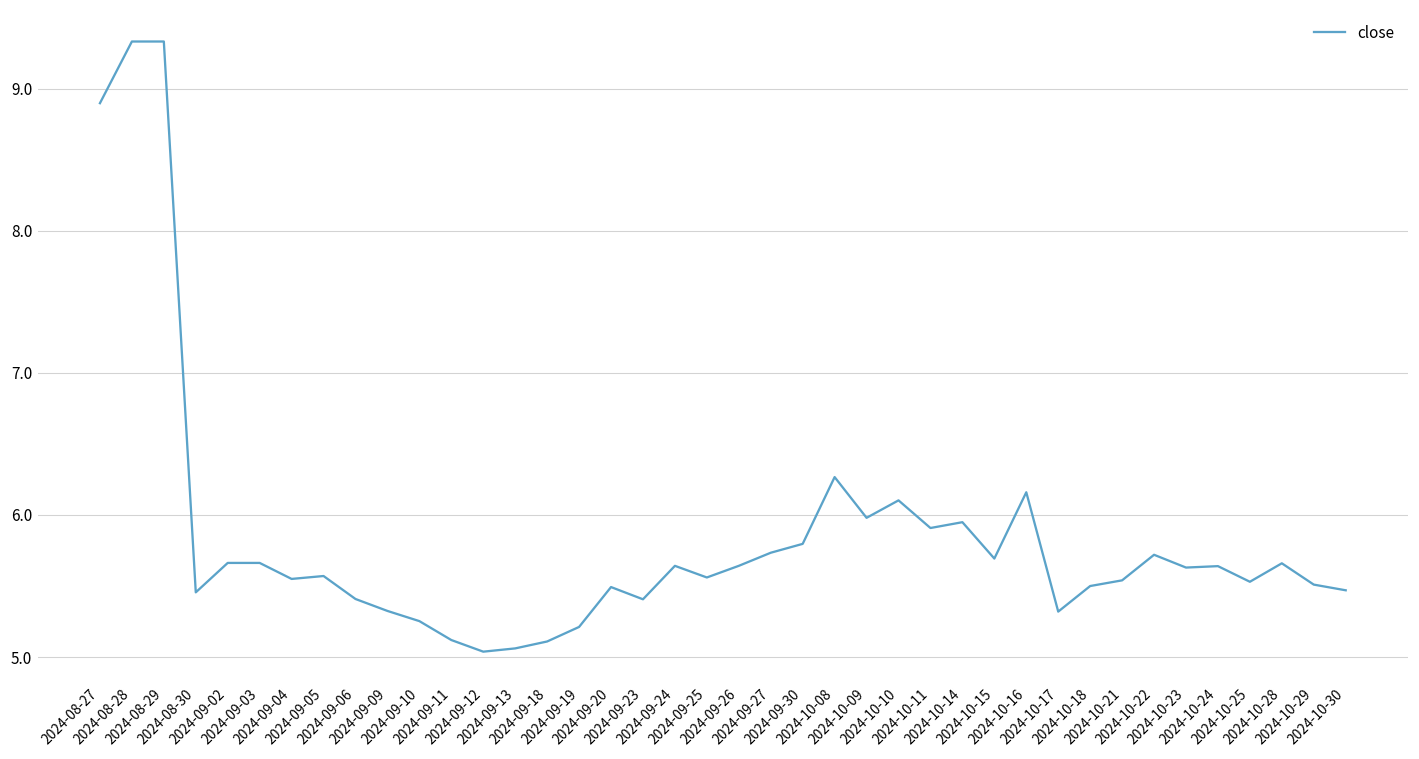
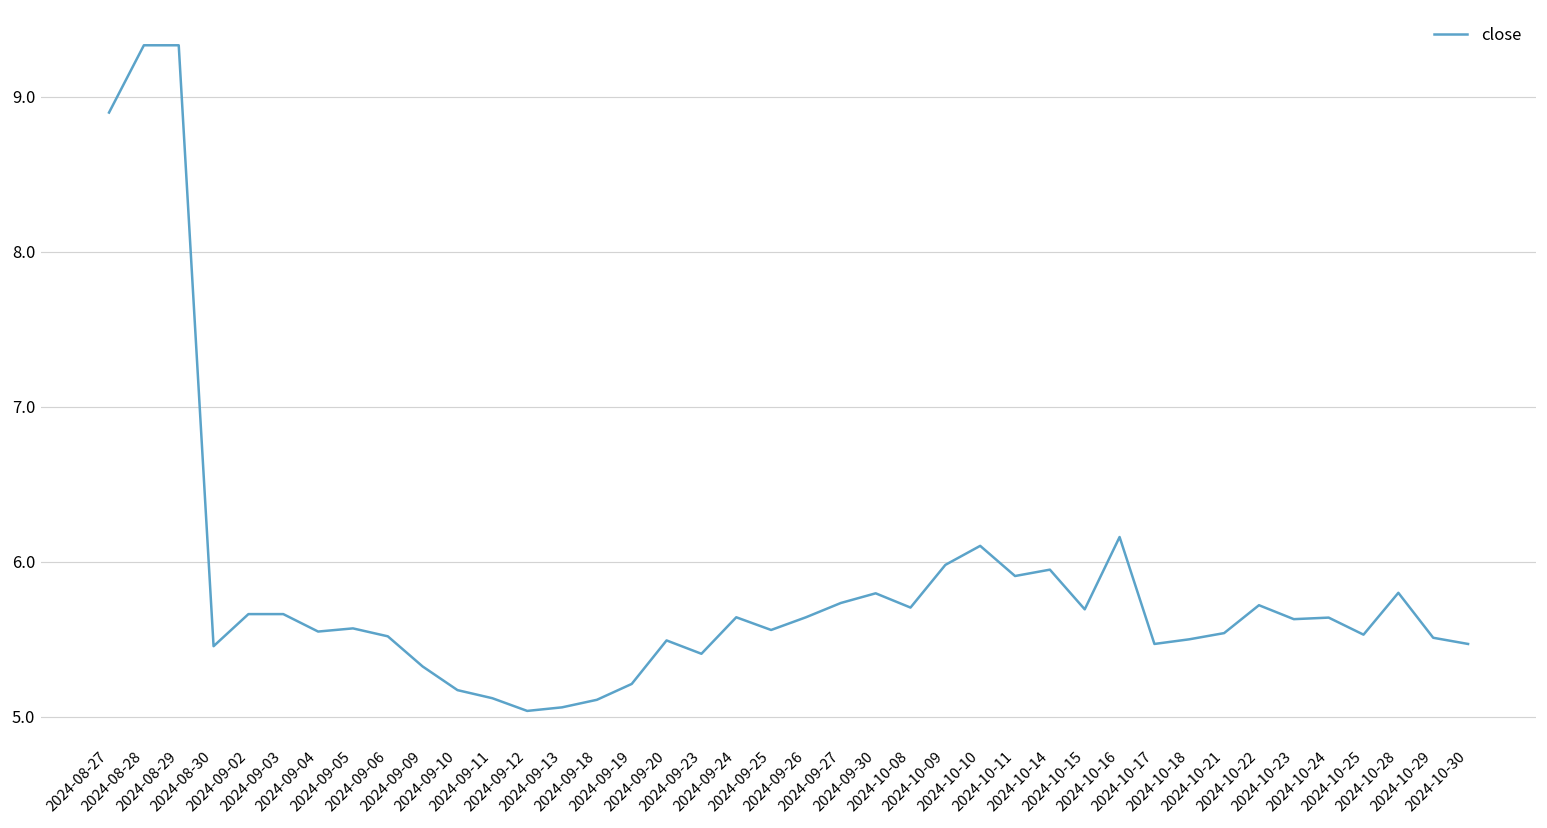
  {
    "2024-08-27": 8.90,
    "2024-08-28": 9.33,
    "2024-08-29": 9.33,
    "2024-08-30": 5.46,
    "2024-09-02": 5.66,
    "2024-09-03": 5.66,
    "2024-09-04": 5.55,
    "2024-09-05": 5.57,
-   "2024-09-06": 5.41,
+   "2024-09-06": 5.52,
    "2024-09-09": 5.32,
-   "2024-09-10": 5.25,
+   "2024-09-10": 5.17,
    "2024-09-11": 5.12,
    "2024-09-12": 5.04,
    "2024-09-13": 5.06,
    "2024-09-18": 5.11,
    "2024-09-19": 5.21,
    "2024-09-20": 5.49,
    "2024-09-23": 5.41,
    "2024-09-24": 5.64,
    "2024-09-25": 5.56,
    "2024-09-26": 5.64,
    "2024-09-27": 5.73,
    "2024-09-30": 5.80,
-   "2024-10-08": 6.27,
+   "2024-10-08": 5.70,
    "2024-10-09": 5.98,
    "2024-10-10": 6.10,
    "2024-10-11": 5.91,
    "2024-10-14": 5.95,
    "2024-10-15": 5.69,
    "2024-10-16": 6.16,
-   "2024-10-17": 5.32,
+   "2024-10-17": 5.47,
    "2024-10-18": 5.50,
    "2024-10-21": 5.54,
    "2024-10-22": 5.72,
    "2024-10-23": 5.63,
    "2024-10-24": 5.64,
    "2024-10-25": 5.53,
-   "2024-10-28": 5.66,
+   "2024-10-28": 5.80,
    "2024-10-29": 5.51,
    "2024-10-30": 5.47
  }
